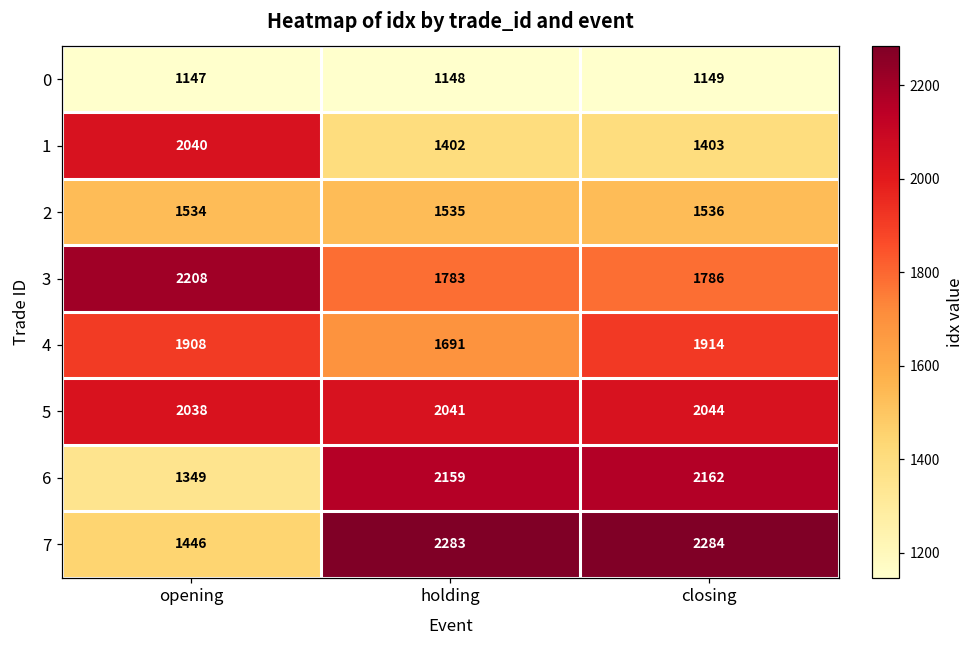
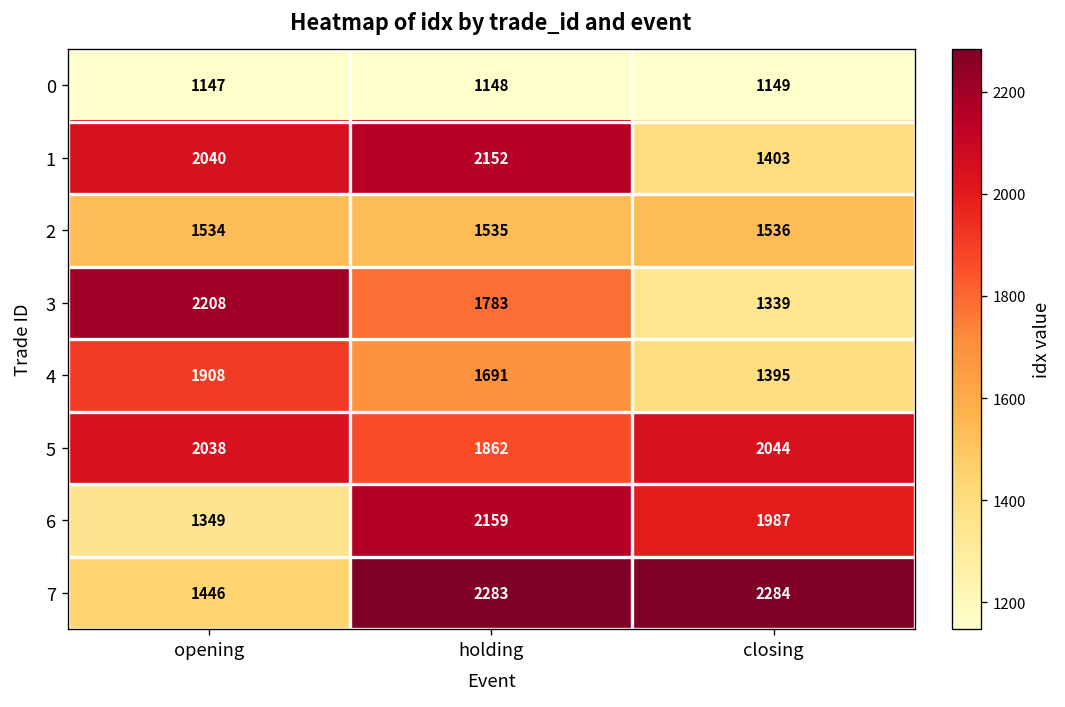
  {
    "0": {
      "opening": 1147,
      "holding": 1148,
      "closing": 1149
    },
    "1": {
      "opening": 2040,
-     "holding": 1402,
+     "holding": 2152,
      "closing": 1403
    },
    "2": {
      "opening": 1534,
      "holding": 1535,
      "closing": 1536
    },
    "3": {
      "opening": 2208,
      "holding": 1783,
-     "closing": 1786
+     "closing": 1339
    },
    "4": {
      "opening": 1908,
      "holding": 1691,
-     "closing": 1914
+     "closing": 1395
    },
    "5": {
      "opening": 2038,
-     "holding": 2041,
+     "holding": 1862,
      "closing": 2044
    },
    "6": {
      "opening": 1349,
      "holding": 2159,
-     "closing": 2162
+     "closing": 1987
    },
    "7": {
      "opening": 1446,
      "holding": 2283,
      "closing": 2284
    }
  }
